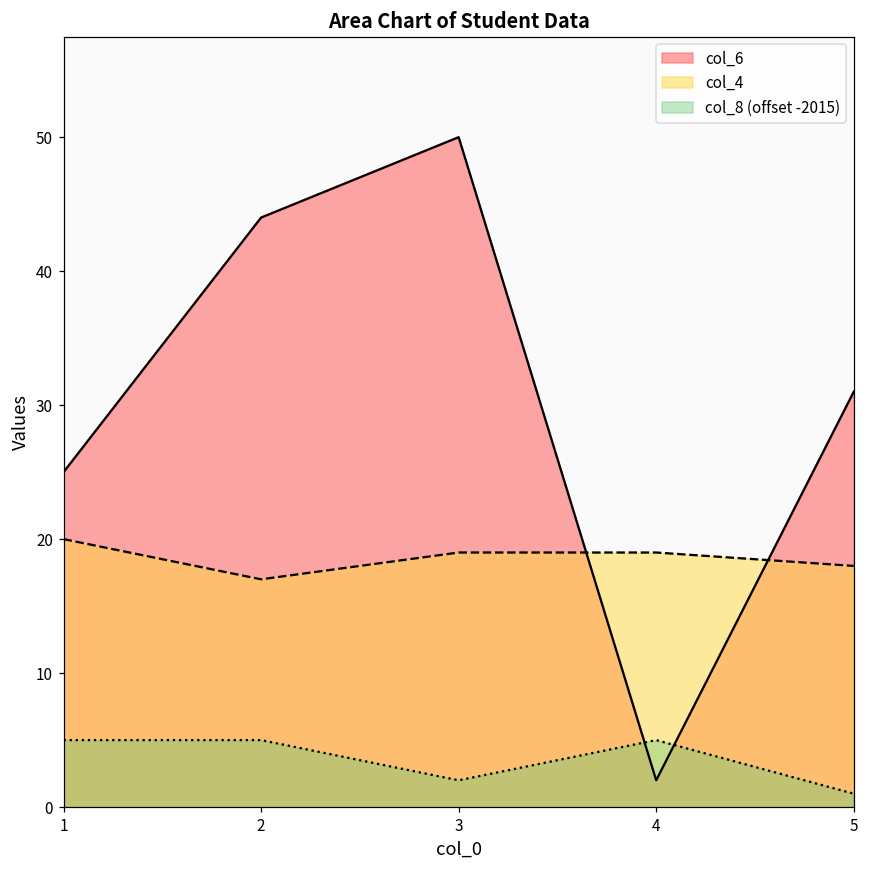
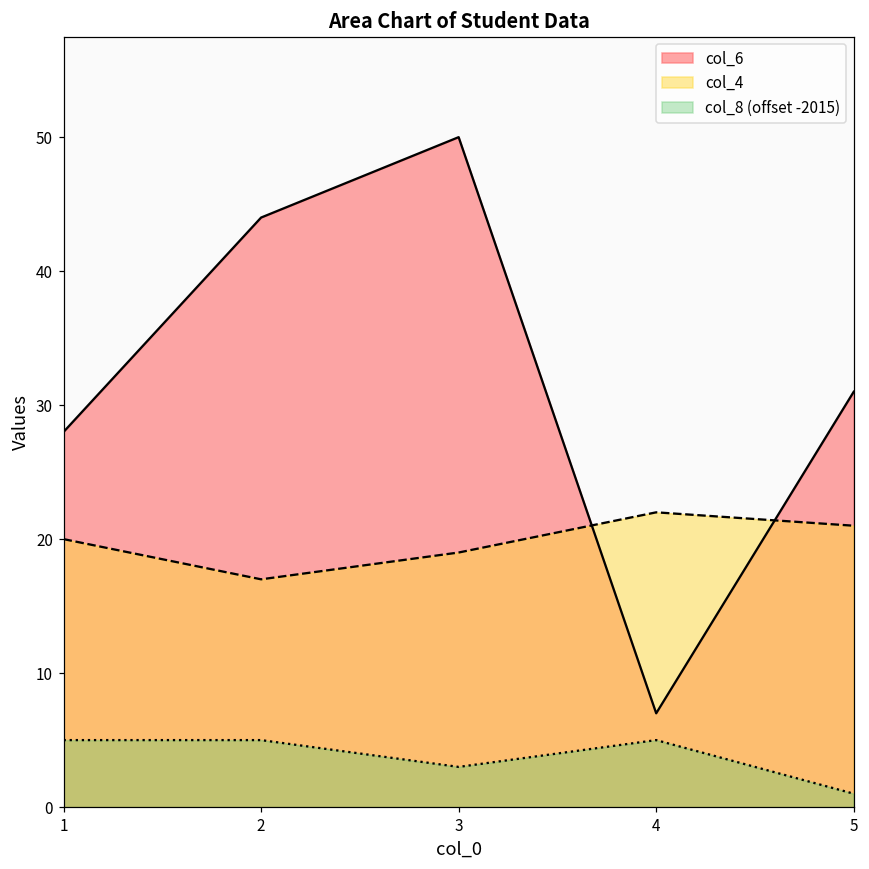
  {
    "col_6": {
-     "1": 25,
+     "1": 28,
      "2": 44,
      "3": 50,
-     "4": 2,
+     "4": 7,
      "5": 31
    },
    "col_4": {
      "1": 20,
      "2": 17,
      "3": 19,
-     "4": 19,
-     "5": 18
+     "4": 22,
+     "5": 21
    },
    "col_8 (offset -2015)": {
      "1": 5.0,
      "2": 5.0,
-     "3": 2.0,
+     "3": 3.0,
      "4": 5.0,
      "5": 1.0
    }
  }
